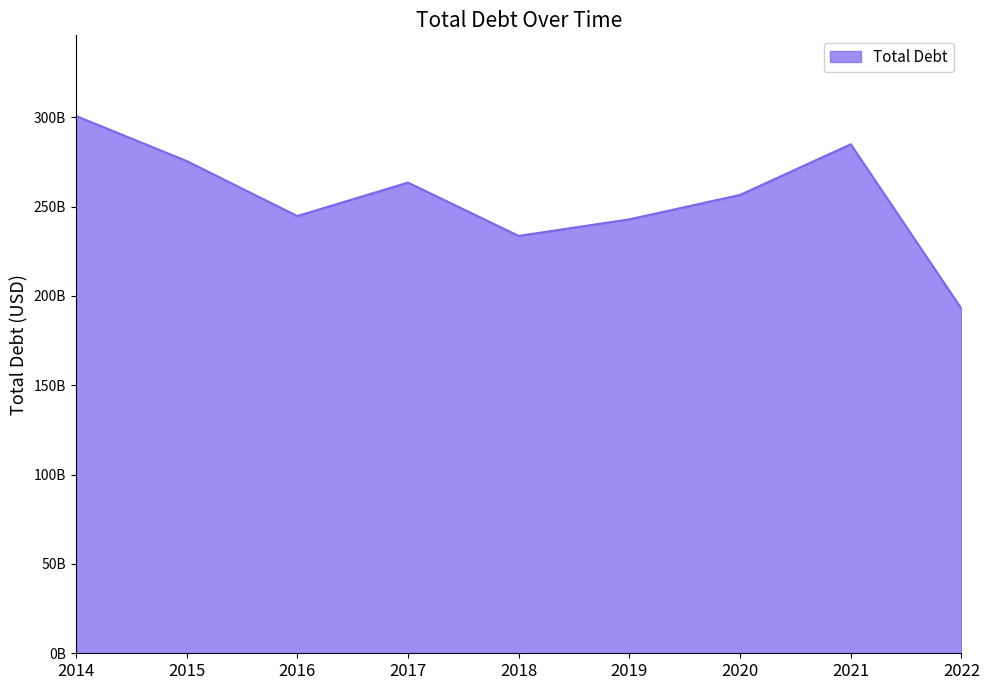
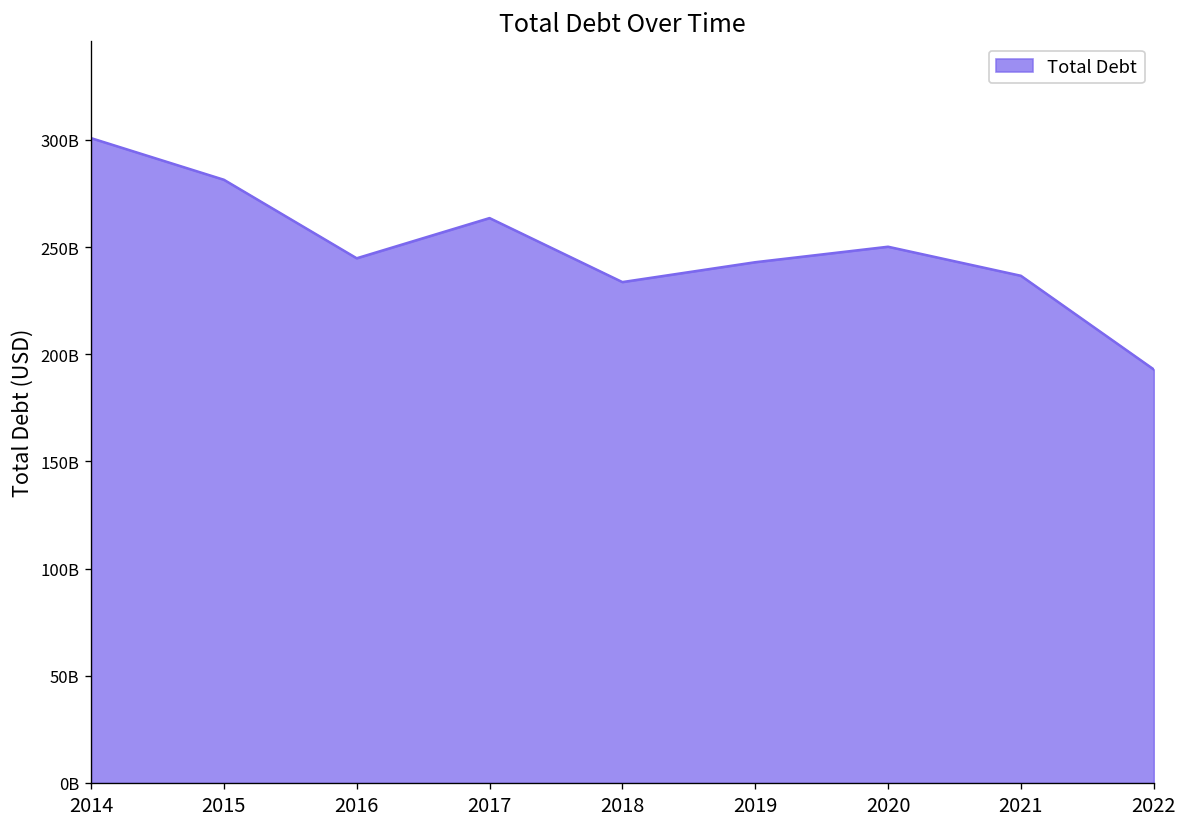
  {
    "2014": 301000000000,
-   "2015": 276000000000,
+   "2015": 281000000000,
    "2016": 245000000000,
    "2017": 263000000000,
    "2018": 234000000000,
    "2019": 243000000000,
-   "2020": 257000000000,
-   "2021": 285000000000,
+   "2020": 250000000000,
+   "2021": 237000000000,
    "2022": 193000000000
  }
